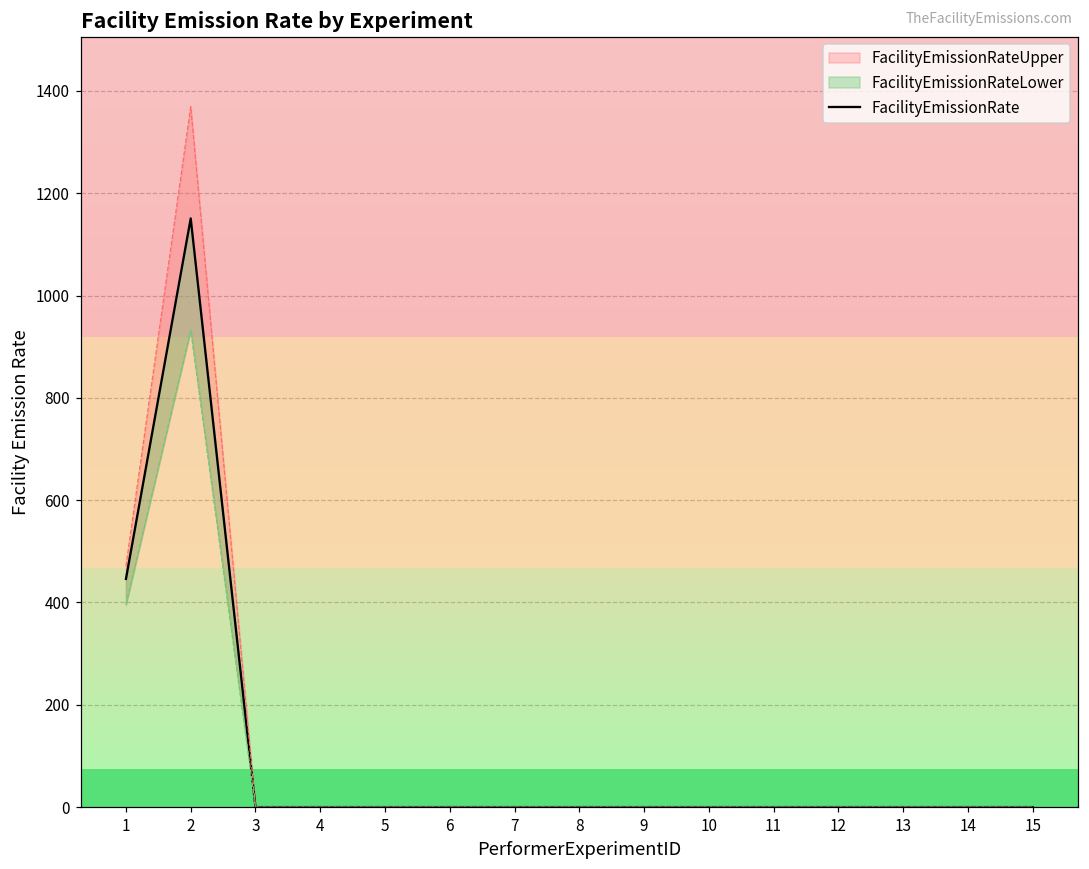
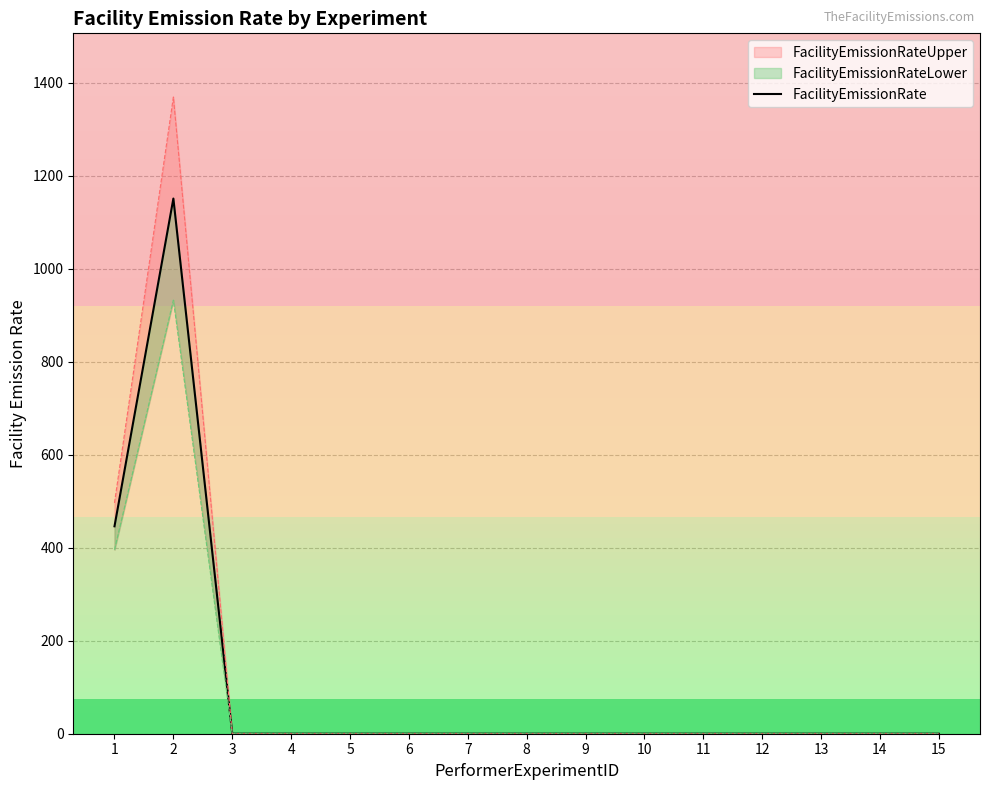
  {
    "FacilityEmissionRateUpper": {
-     "1": 470,
+     "1": 500,
      "2": 1370
    }
  }
